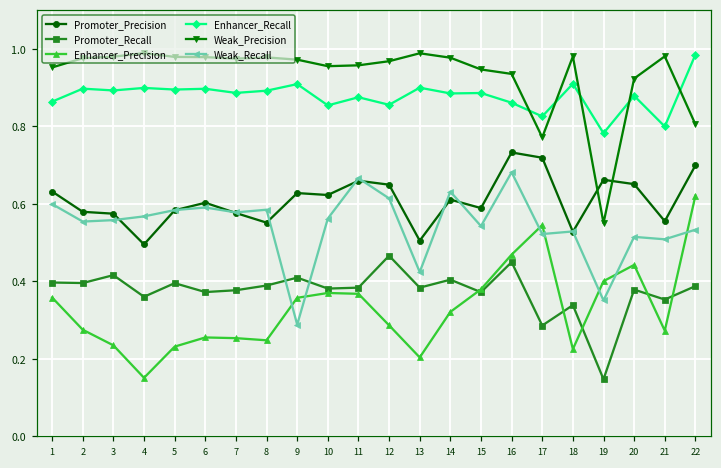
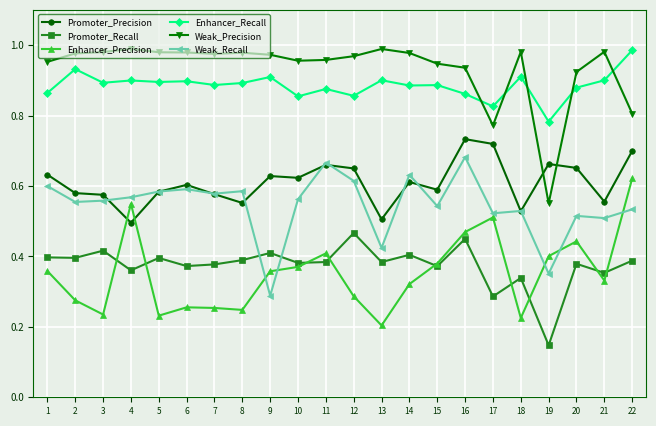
  {
    "Enhancer_Precision": {
      "1": 0.36,
      "2": 0.28,
      "3": 0.24,
-     "4": 0.15,
+     "4": 0.55,
      "5": 0.23,
      "6": 0.26,
      "7": 0.25,
      "8": 0.25,
      "9": 0.36,
      "10": 0.37,
-     "11": 0.37,
+     "11": 0.41,
      "12": 0.29,
      "13": 0.20,
      "14": 0.32,
      "15": 0.38,
      "16": 0.47,
-     "17": 0.55,
+     "17": 0.51,
      "18": 0.23,
      "19": 0.40,
      "20": 0.44,
-     "21": 0.27,
+     "21": 0.33,
      "22": 0.62
    },
    "Enhancer_Recall": {
      "1": 0.86,
-     "2": 0.90,
+     "2": 0.93,
      "3": 0.89,
      "4": 0.90,
      "5": 0.90,
      "6": 0.90,
      "7": 0.89,
      "8": 0.89,
      "9": 0.91,
      "10": 0.85,
      "11": 0.88,
      "12": 0.86,
      "13": 0.90,
      "14": 0.89,
      "15": 0.89,
      "16": 0.86,
      "17": 0.83,
      "18": 0.91,
      "19": 0.78,
      "20": 0.88,
-     "21": 0.8,
+     "21": 0.9,
      "22": 0.99
    },
    "Weak_Recall": {
      "1": 0.60,
      "2": 0.55,
      "3": 0.56,
      "4": 0.57,
      "6": 0.59,
      "8": 0.59,
      "9": 0.29,
      "10": 0.56,
      "12": 0.61,
      "13": 0.42,
      "14": 0.63,
      "15": 0.54,
      "16": 0.68,
      "17": 0.52,
      "19": 0.35,
      "20": 0.52,
      "21": 0.51,
      "22": 0.53
    }
  }
